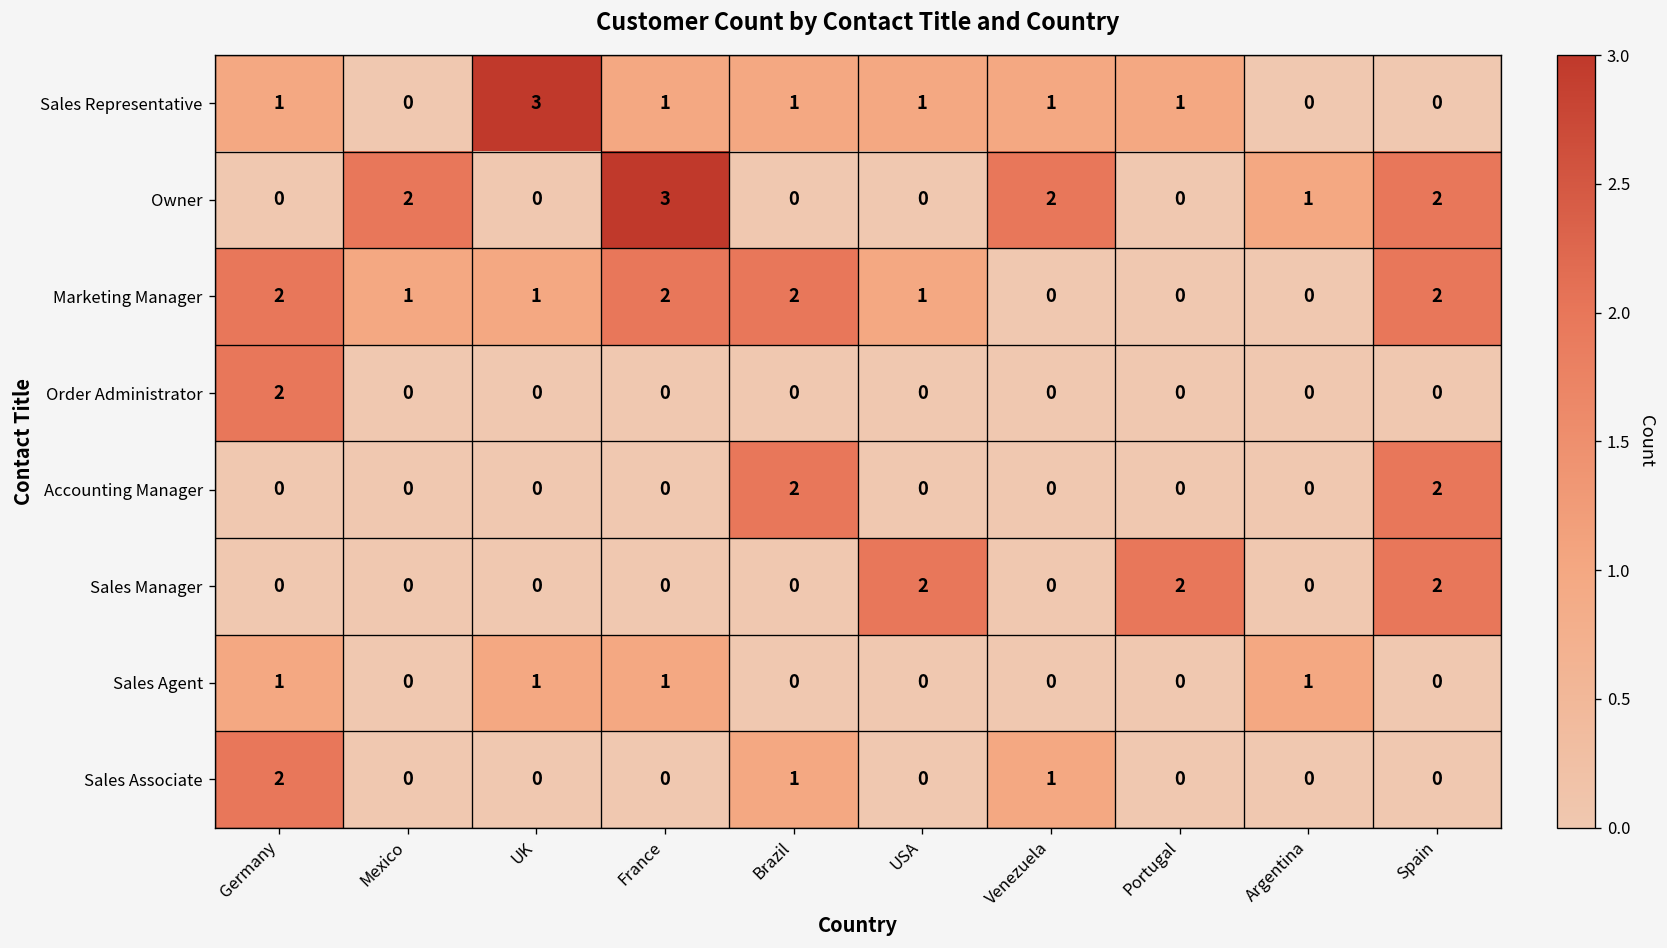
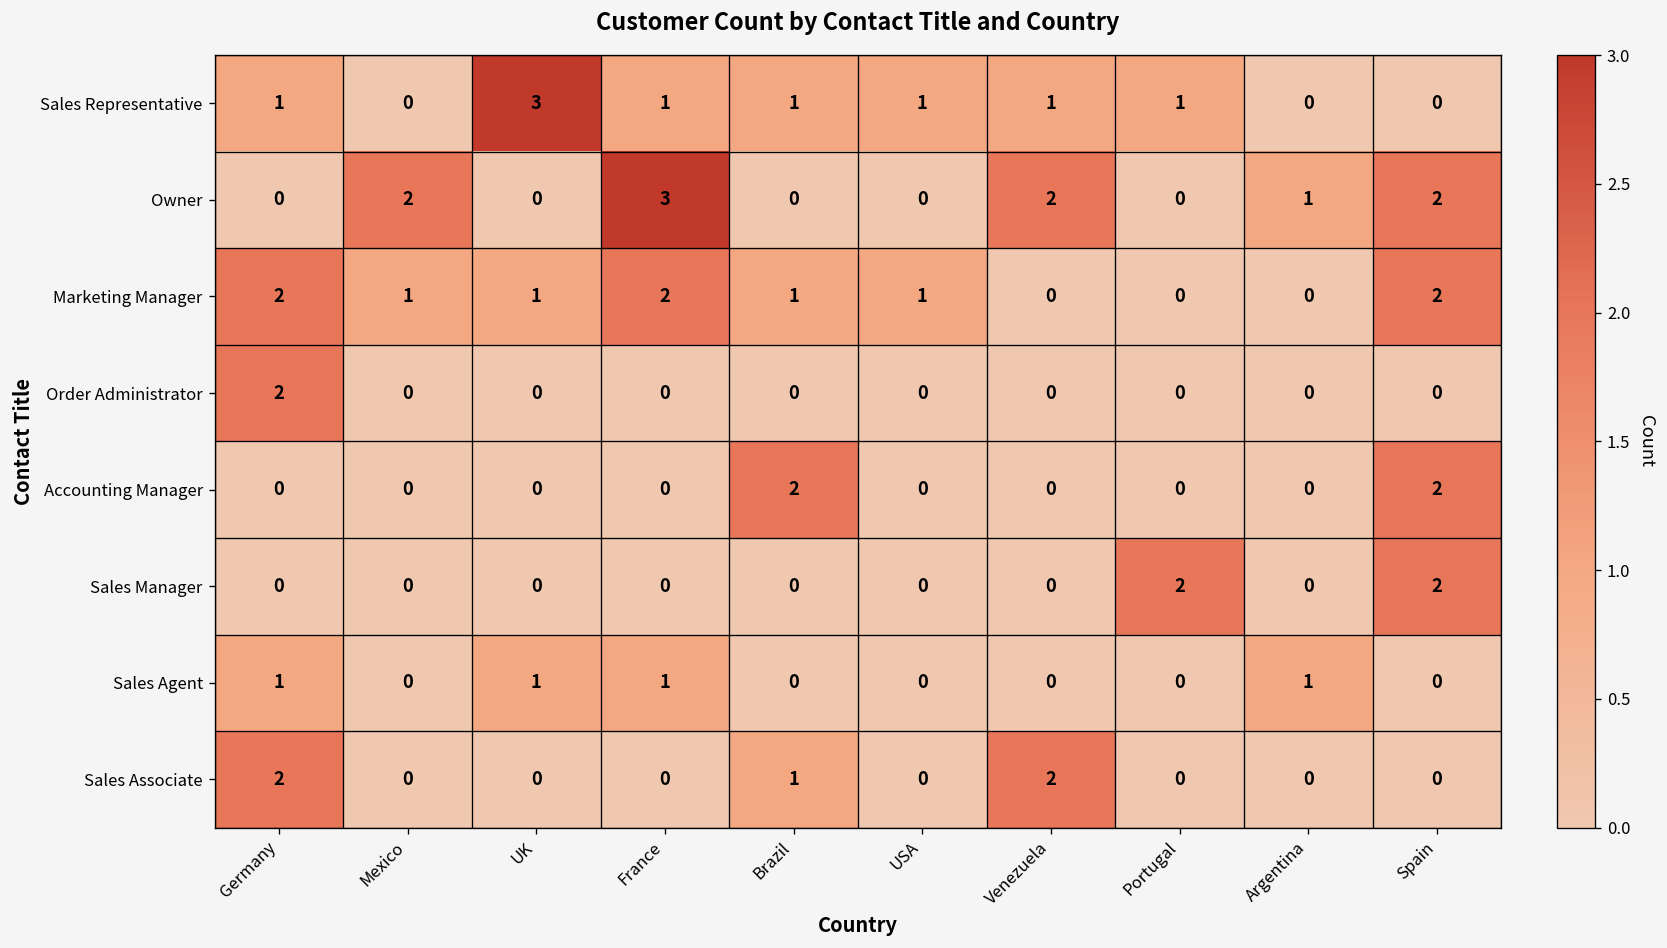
  {
    "Sales Representative": {
      "Germany": 1,
      "Mexico": 0,
      "UK": 3,
      "France": 1,
      "Brazil": 1,
      "USA": 1,
      "Venezuela": 1,
      "Portugal": 1,
      "Argentina": 0,
      "Spain": 0
    },
    "Owner": {
      "Germany": 0,
      "Mexico": 2,
      "UK": 0,
      "France": 3,
      "Brazil": 0,
      "USA": 0,
      "Venezuela": 2,
      "Portugal": 0,
      "Argentina": 1,
      "Spain": 2
    },
    "Marketing Manager": {
      "Germany": 2,
      "Mexico": 1,
      "UK": 1,
      "France": 2,
-     "Brazil": 2,
+     "Brazil": 1,
      "USA": 1,
      "Venezuela": 0,
      "Portugal": 0,
      "Argentina": 0,
      "Spain": 2
    },
    "Order Administrator": {
      "Germany": 2,
      "Mexico": 0,
      "UK": 0,
      "France": 0,
      "Brazil": 0,
      "USA": 0,
      "Venezuela": 0,
      "Portugal": 0,
      "Argentina": 0,
      "Spain": 0
    },
    "Accounting Manager": {
      "Germany": 0,
      "Mexico": 0,
      "UK": 0,
      "France": 0,
      "Brazil": 2,
      "USA": 0,
      "Venezuela": 0,
      "Portugal": 0,
      "Argentina": 0,
      "Spain": 2
    },
    "Sales Manager": {
      "Germany": 0,
      "Mexico": 0,
      "UK": 0,
      "France": 0,
      "Brazil": 0,
-     "USA": 2,
+     "USA": 0,
      "Venezuela": 0,
      "Portugal": 2,
      "Argentina": 0,
      "Spain": 2
    },
    "Sales Agent": {
      "Germany": 1,
      "Mexico": 0,
      "UK": 1,
      "France": 1,
      "Brazil": 0,
      "USA": 0,
      "Venezuela": 0,
      "Portugal": 0,
      "Argentina": 1,
      "Spain": 0
    },
    "Sales Associate": {
      "Germany": 2,
      "Mexico": 0,
      "UK": 0,
      "France": 0,
      "Brazil": 1,
      "USA": 0,
-     "Venezuela": 1,
+     "Venezuela": 2,
      "Portugal": 0,
      "Argentina": 0,
      "Spain": 0
    }
  }
